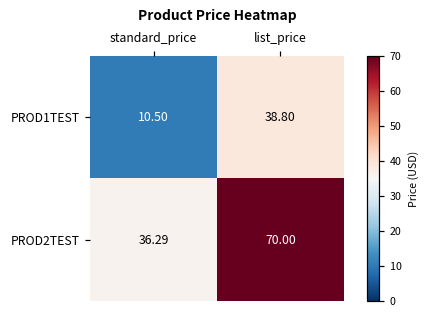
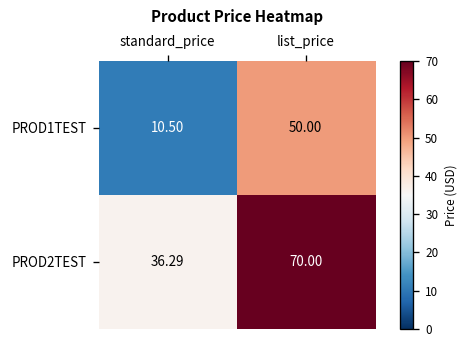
  {
    "PROD1TEST": {
      "standard_price": 10.50,
-     "list_price": 38.80
+     "list_price": 50.00
    },
    "PROD2TEST": {
      "standard_price": 36.29,
      "list_price": 70.00
    }
  }
